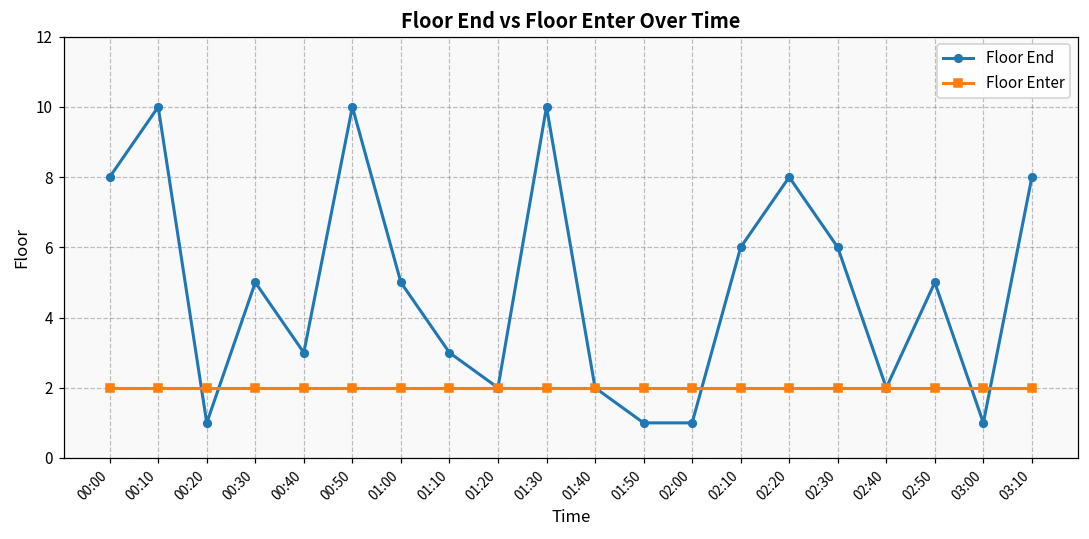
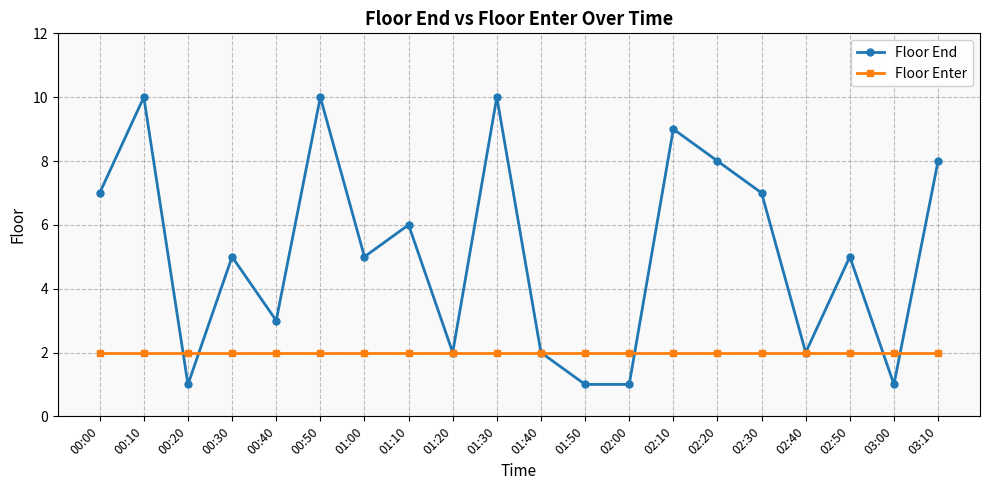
  {
    "Floor End": {
-     "00:00": 8,
+     "00:00": 7,
      "00:10": 10,
      "00:20": 1,
      "00:30": 5,
      "00:40": 3,
      "00:50": 10,
      "01:00": 5,
-     "01:10": 3,
+     "01:10": 6,
      "01:30": 10,
      "01:50": 1,
      "02:00": 1,
-     "02:10": 6,
+     "02:10": 9,
      "02:20": 8,
-     "02:30": 6,
+     "02:30": 7,
      "02:50": 5,
      "03:00": 1,
      "03:10": 8
    },
    "Floor Enter": {
      "00:00": 2,
      "00:10": 2,
      "00:20": 2,
      "00:30": 2,
      "00:40": 2,
      "00:50": 2,
      "01:00": 2,
      "01:10": 2,
      "01:30": 2,
      "01:50": 2,
      "02:00": 2,
      "02:10": 2,
      "02:20": 2,
      "02:30": 2,
      "02:50": 2,
      "03:00": 2,
      "03:10": 2
    }
  }
